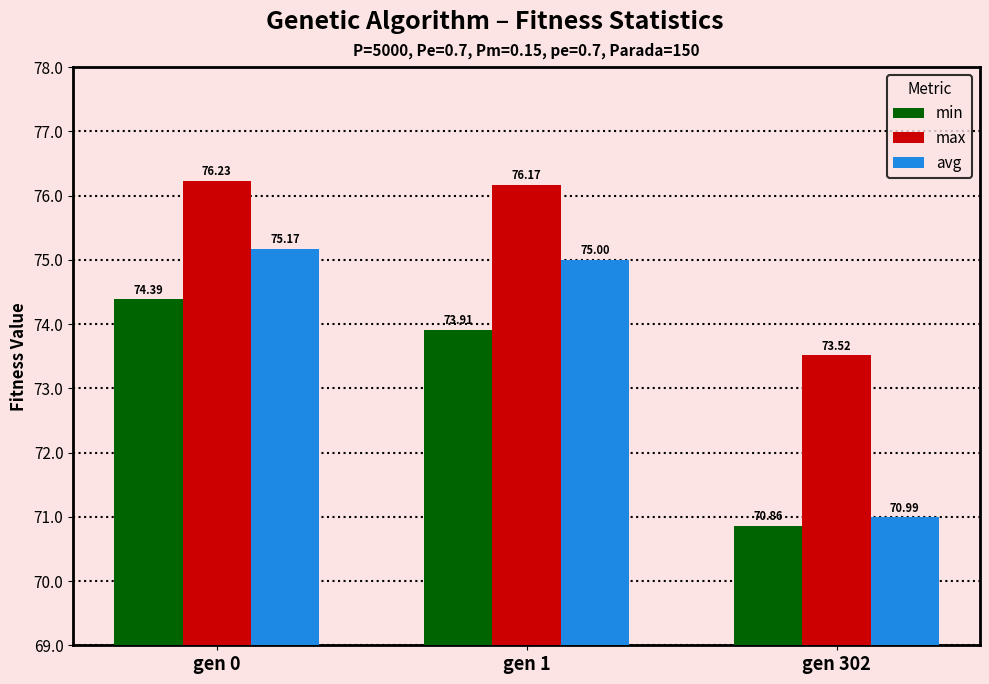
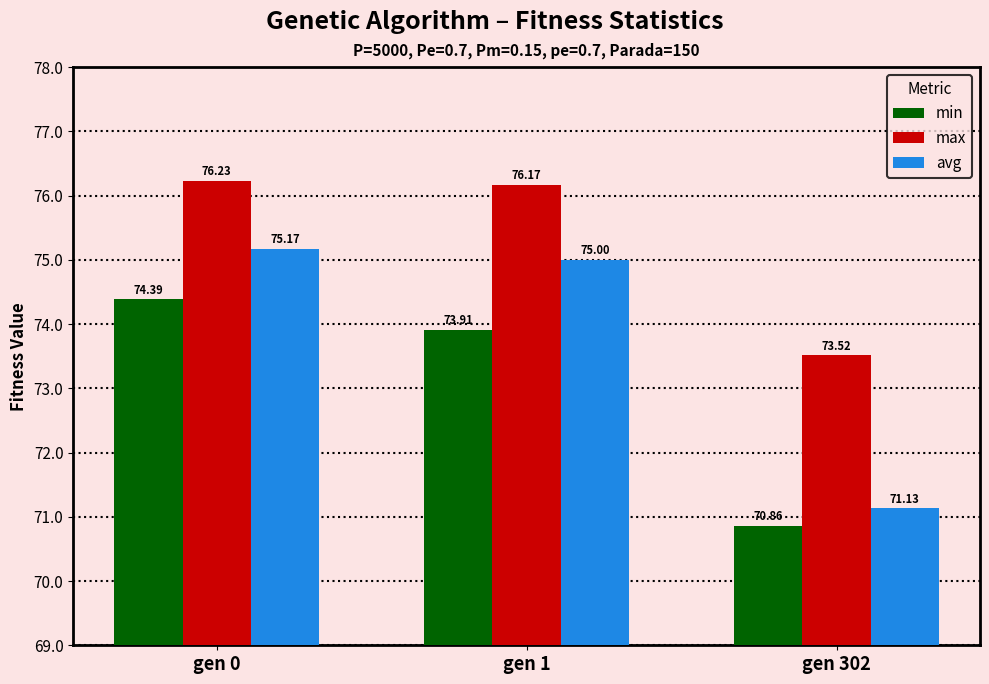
  {
    "min": {
      "gen 0": 74.39,
      "gen 1": 73.91,
      "gen 302": 70.86
    },
    "max": {
      "gen 0": 76.23,
      "gen 1": 76.17,
      "gen 302": 73.52
    },
    "avg": {
      "gen 0": 75.17,
      "gen 1": 75.00,
-     "gen 302": 70.99
+     "gen 302": 71.13
    }
  }
